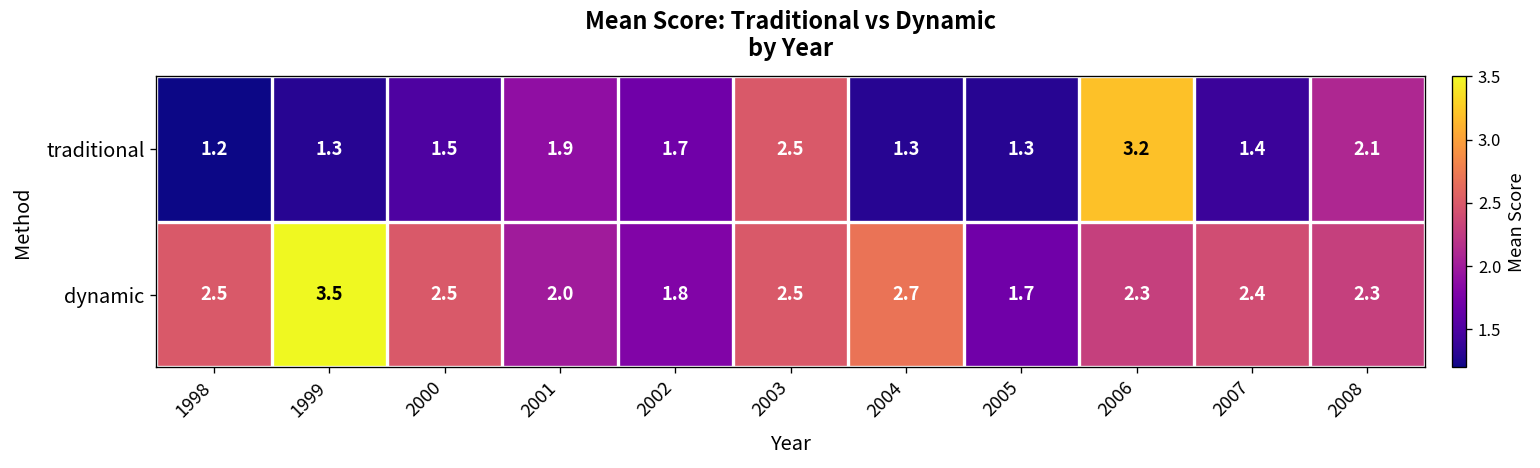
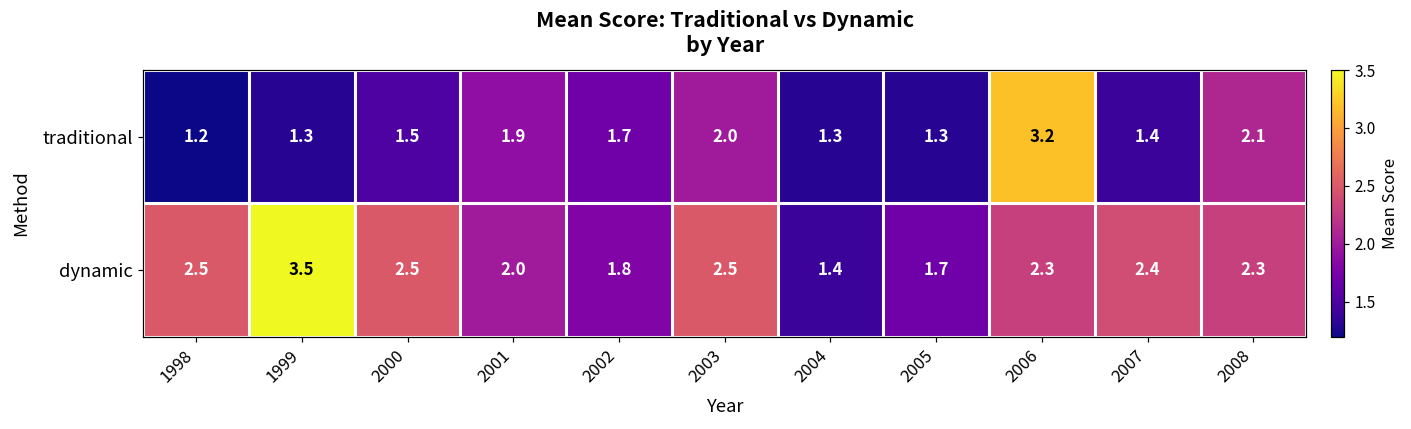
  {
    "traditional": {
      "1998": 1.2,
      "1999": 1.3,
      "2000": 1.5,
      "2001": 1.9,
      "2002": 1.7,
-     "2003": 2.5,
+     "2003": 2.0,
      "2004": 1.3,
      "2005": 1.3,
      "2006": 3.2,
      "2007": 1.4,
      "2008": 2.1
    },
    "dynamic": {
      "1998": 2.5,
      "1999": 3.5,
      "2000": 2.5,
      "2001": 2.0,
      "2002": 1.8,
      "2003": 2.5,
-     "2004": 2.7,
+     "2004": 1.4,
      "2005": 1.7,
      "2006": 2.3,
      "2007": 2.4,
      "2008": 2.3
    }
  }
